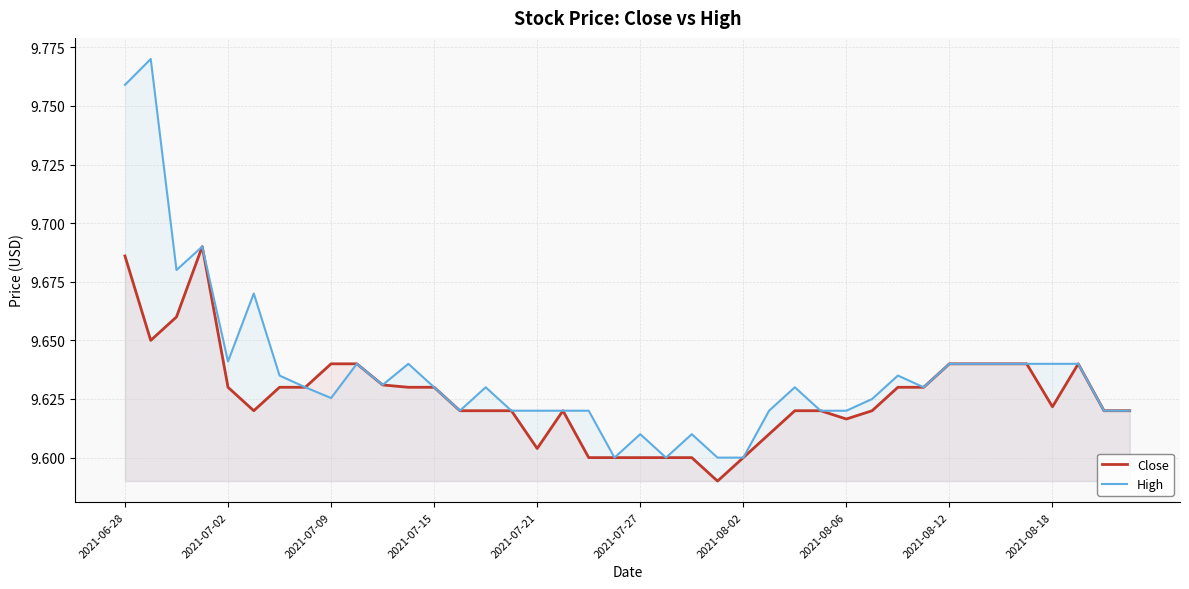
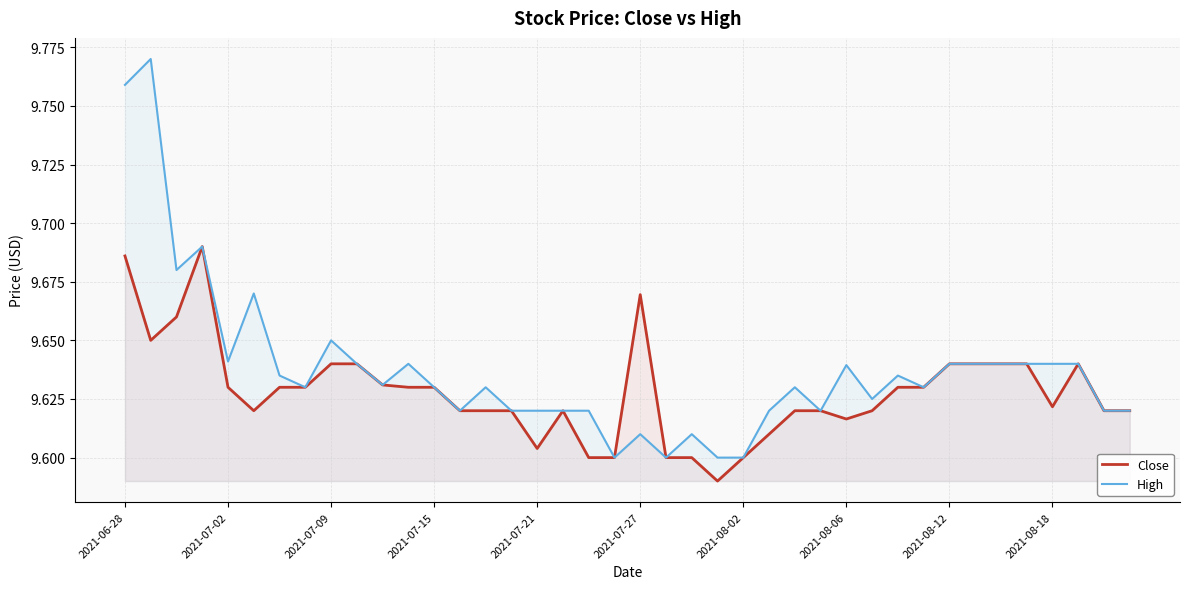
  {
    "Close": {
      "2021-06-28": 9.686,
      "2021-07-02": 9.630,
      "2021-07-09": 9.640,
      "2021-07-21": 9.604,
-     "2021-07-27": 9.600,
+     "2021-07-27": 9.670,
      "2021-08-06": 9.616,
      "2021-08-18": 9.622
    },
    "High": {
      "2021-06-28": 9.759,
      "2021-07-02": 9.641,
-     "2021-07-09": 9.625,
+     "2021-07-09": 9.650,
      "2021-07-21": 9.620,
      "2021-07-27": 9.610,
-     "2021-08-06": 9.620,
+     "2021-08-06": 9.639,
      "2021-08-18": 9.640
    }
  }
